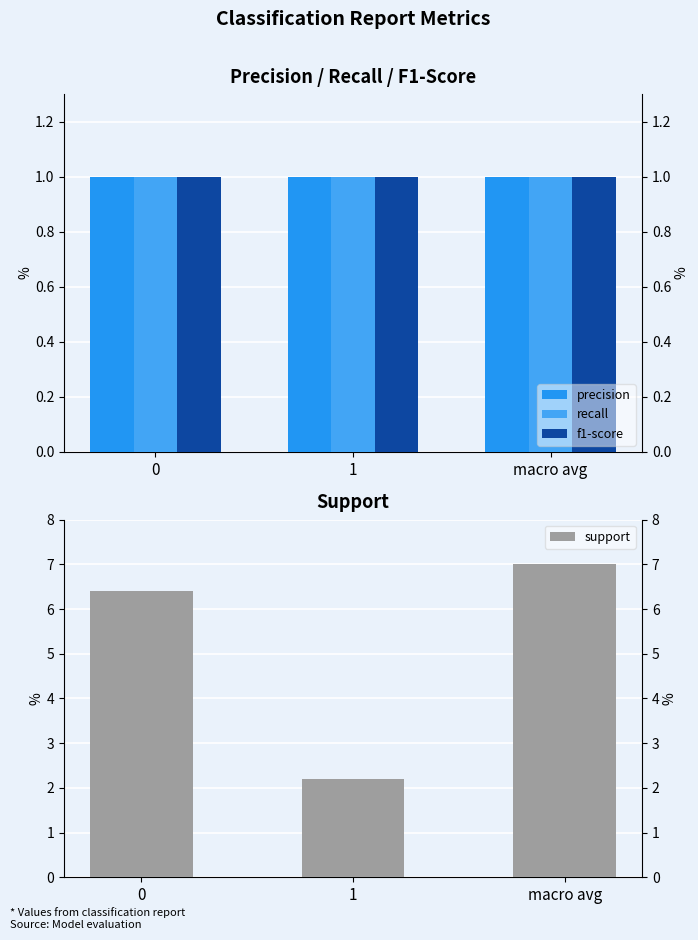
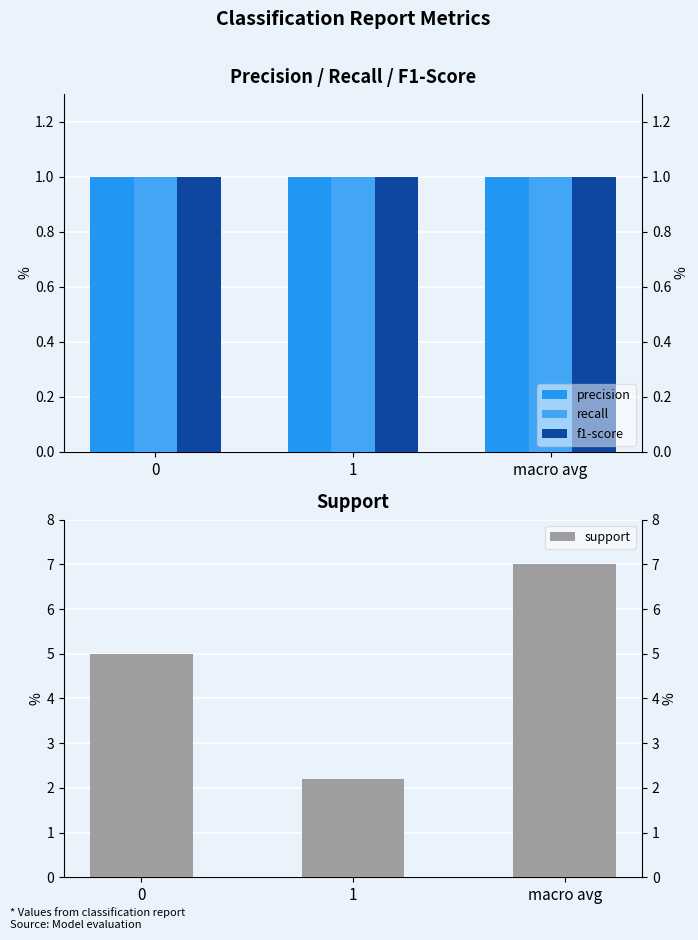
  {
    "Precision / Recall / F1-Score": {
      "f1-score": {
        "0": 1.00,
        "1": 1.00,
        "macro avg": 1.00
      }
    },
    "Support": {
-     "0": 6.4,
+     "0": 5.0,
      "1": 2.2,
      "macro avg": 7.0
    }
  }
